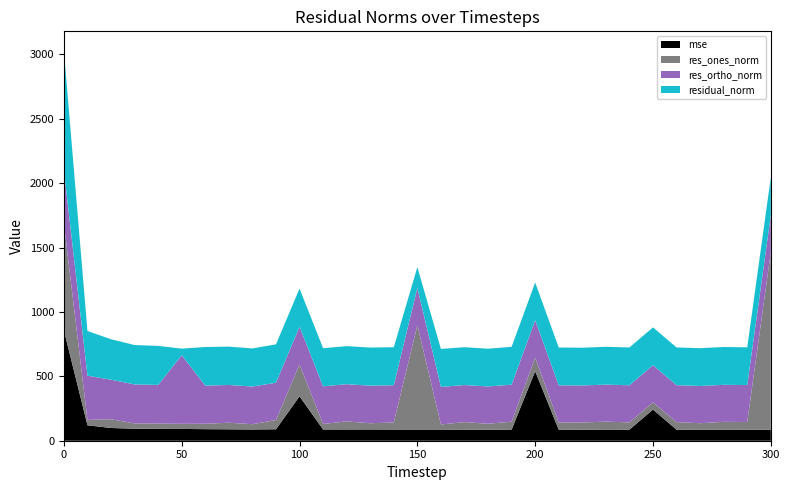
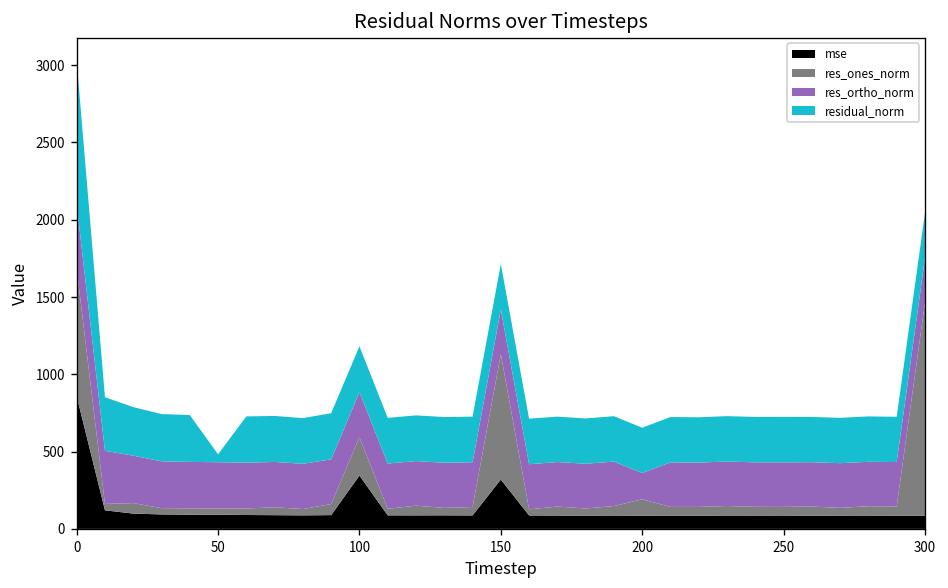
  {
    "mse": {
-     "150": 90,
-     "200": 540,
-     "250": 240
+     "150": 320,
+     "200": 90,
+     "250": 90
    },
    "res_ortho_norm": {
-     "50": 530,
-     "200": 290
+     "50": 300,
+     "200": 170
    },
    "residual_norm": {
      "0": 930,
      "50": 50,
      "100": 300,
-     "150": 160,
+     "150": 290,
      "200": 290,
      "250": 290,
      "300": 290
    }
  }
